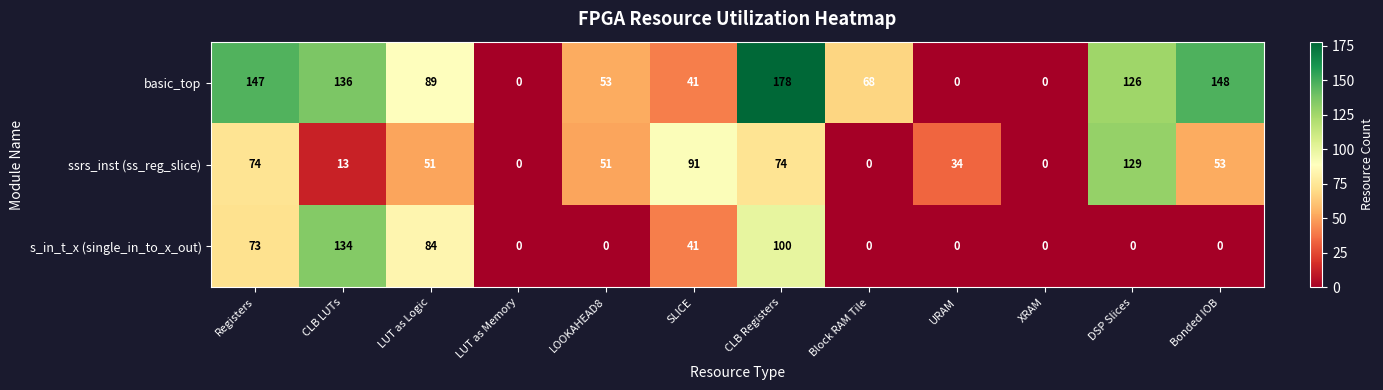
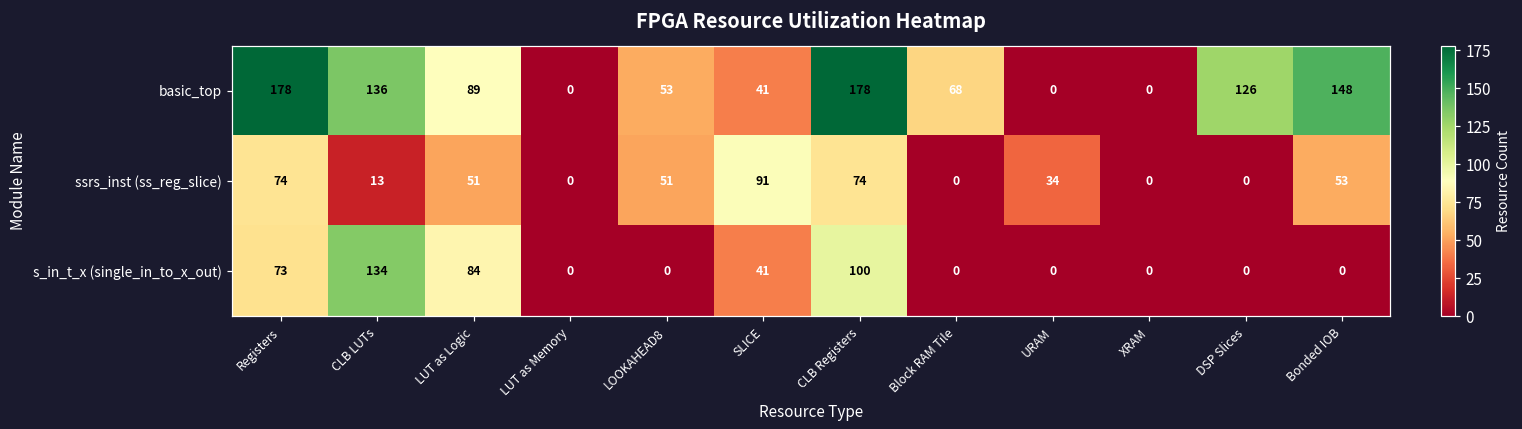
  {
    "basic_top": {
-     "Registers": 147,
+     "Registers": 178,
      "CLB LUTs": 136,
      "LUT as Logic": 89,
      "LUT as Memory": 0,
      "LOOKAHEAD8": 53,
      "SLICE": 41,
      "CLB Registers": 178,
      "Block RAM Tile": 68,
      "URAM": 0,
      "XRAM": 0,
      "DSP Slices": 126,
      "Bonded IOB": 148
    },
    "ssrs_inst (ss_reg_slice)": {
      "Registers": 74,
      "CLB LUTs": 13,
      "LUT as Logic": 51,
      "LUT as Memory": 0,
      "LOOKAHEAD8": 51,
      "SLICE": 91,
      "CLB Registers": 74,
      "Block RAM Tile": 0,
      "URAM": 34,
      "XRAM": 0,
-     "DSP Slices": 129,
+     "DSP Slices": 0,
      "Bonded IOB": 53
    },
    "s_in_t_x (single_in_to_x_out)": {
      "Registers": 73,
      "CLB LUTs": 134,
      "LUT as Logic": 84,
      "LUT as Memory": 0,
      "LOOKAHEAD8": 0,
      "SLICE": 41,
      "CLB Registers": 100,
      "Block RAM Tile": 0,
      "URAM": 0,
      "XRAM": 0,
      "DSP Slices": 0,
      "Bonded IOB": 0
    }
  }
